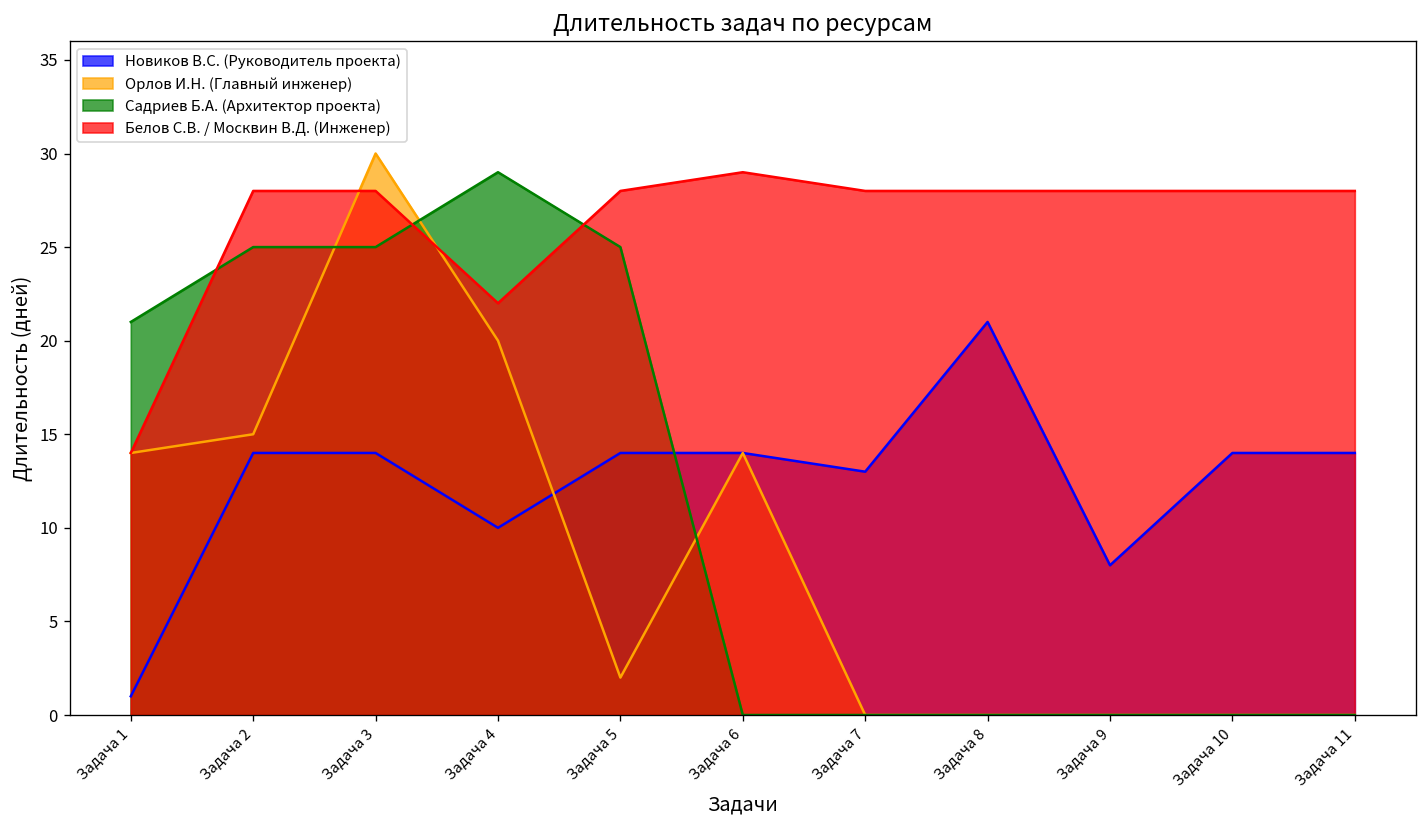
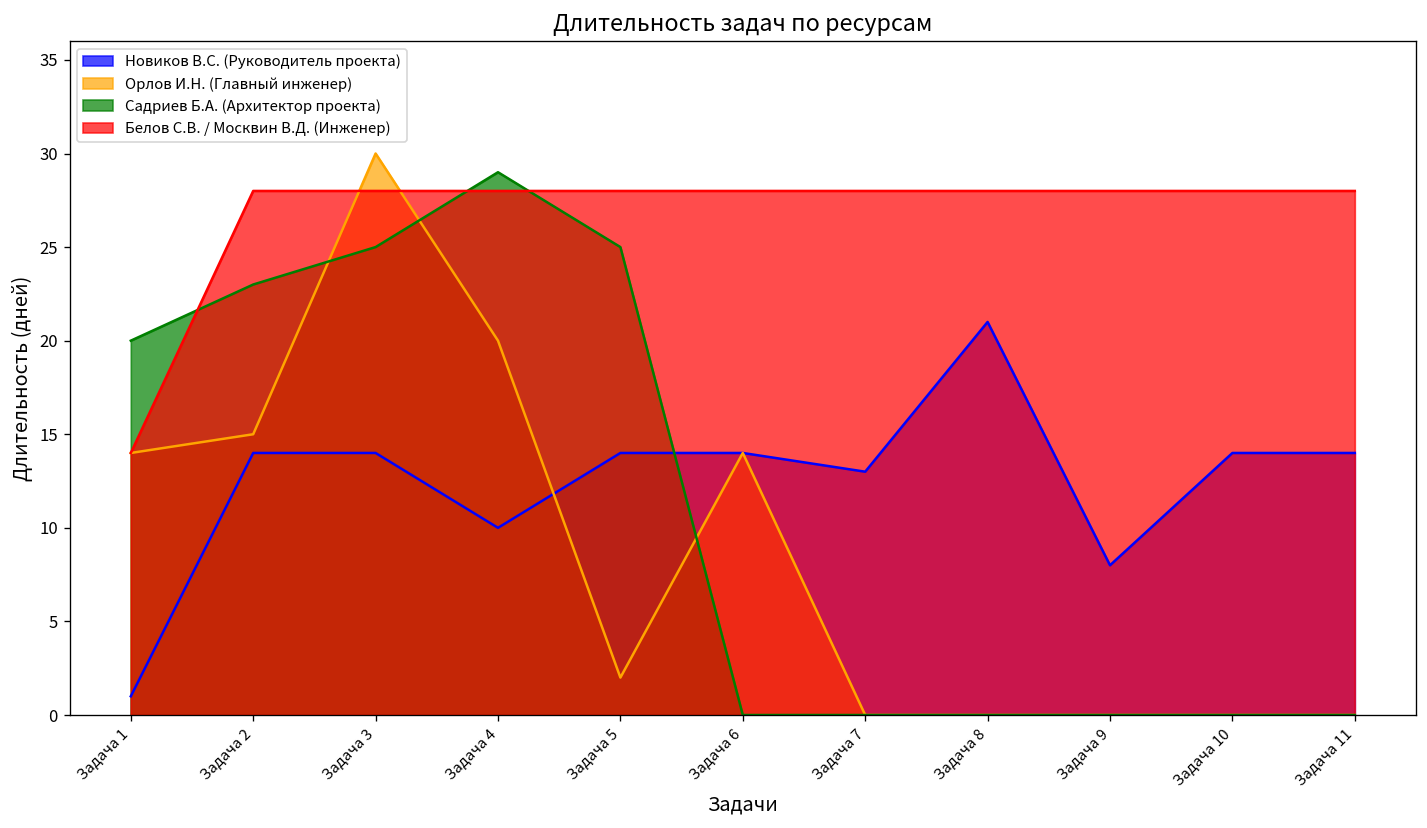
  {
    "Новиков В.С. (Руководитель проекта)": {
      "Задача 1": 1,
      "Задача 2": 14,
      "Задача 3": 14,
      "Задача 4": 10,
      "Задача 5": 14,
      "Задача 7": 13,
      "Задача 8": 21,
      "Задача 9": 8,
      "Задача 10": 14,
      "Задача 11": 14
    },
    "Орлов И.Н. (Главный инженер)": {
      "Задача 2": 15,
      "Задача 3": 30,
      "Задача 4": 20,
      "Задача 5": 2
    },
    "Садриев Б.А. (Архитектор проекта)": {
-     "Задача 1": 21,
-     "Задача 2": 25,
+     "Задача 1": 20,
+     "Задача 2": 23,
      "Задача 3": 25,
      "Задача 4": 29,
      "Задача 5": 25,
      "Задача 6": 0
    },
    "Белов С.В. / Москвин В.Д. (Инженер)": {
      "Задача 2": 28,
      "Задача 3": 28,
-     "Задача 4": 22,
+     "Задача 4": 28,
      "Задача 5": 28,
-     "Задача 6": 29,
+     "Задача 6": 28,
      "Задача 7": 28,
      "Задача 8": 28,
      "Задача 9": 28,
      "Задача 10": 28,
      "Задача 11": 28
    }
  }
